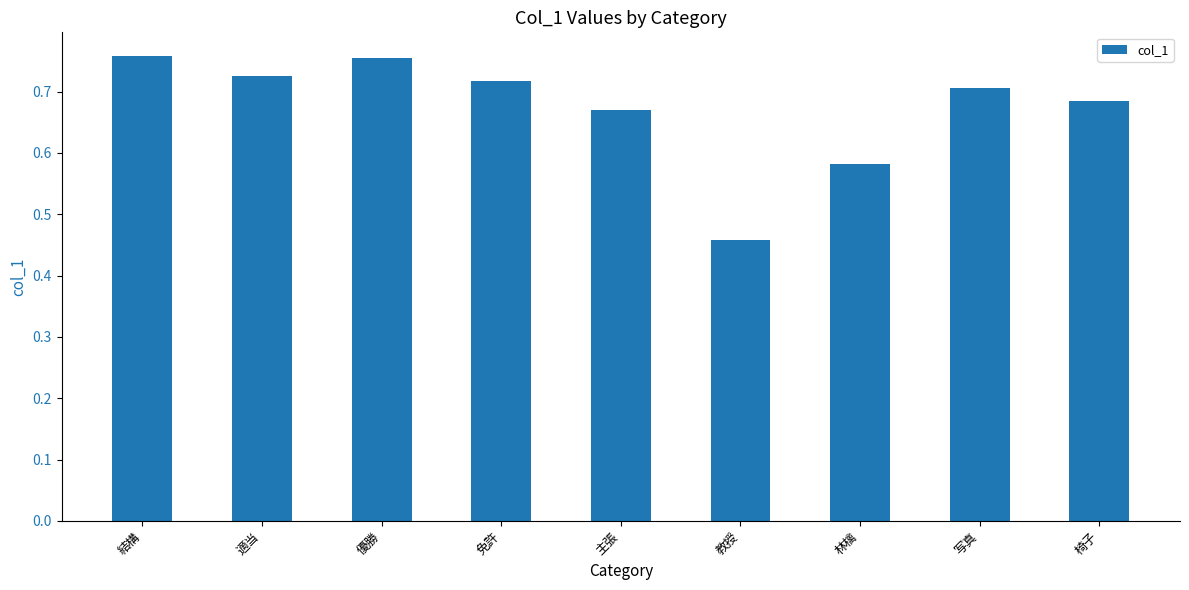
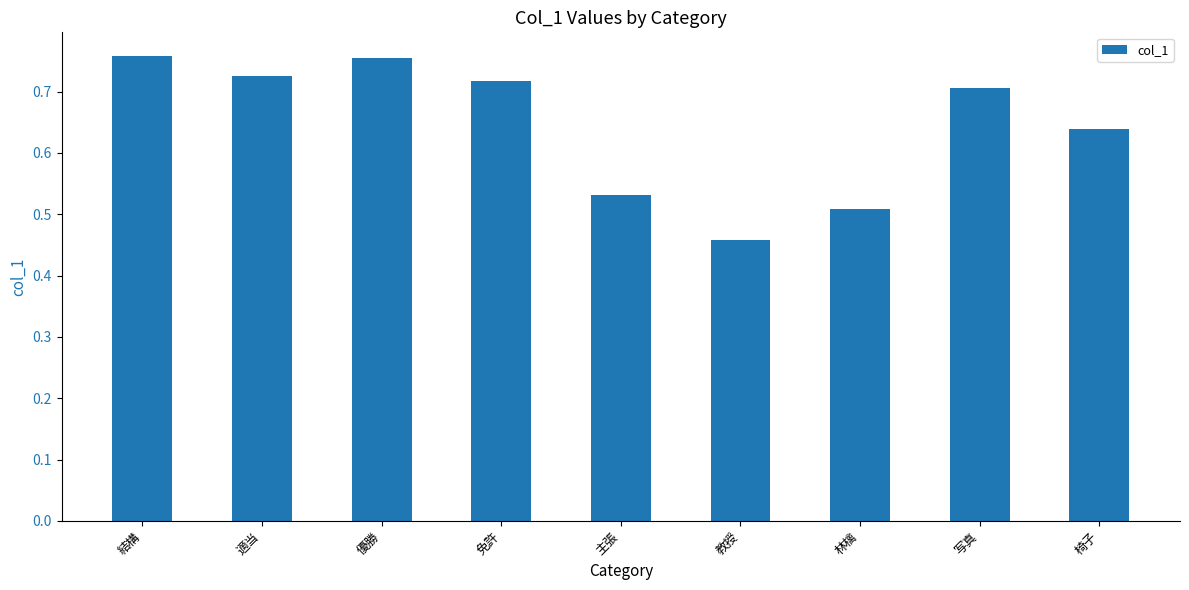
  {
    "結構": 0.76,
    "適当": 0.73,
    "優勝": 0.76,
    "免許": 0.72,
-   "主張": 0.67,
+   "主張": 0.53,
    "教授": 0.46,
-   "林檎": 0.58,
+   "林檎": 0.51,
    "写真": 0.71,
-   "椅子": 0.68
+   "椅子": 0.64
  }
